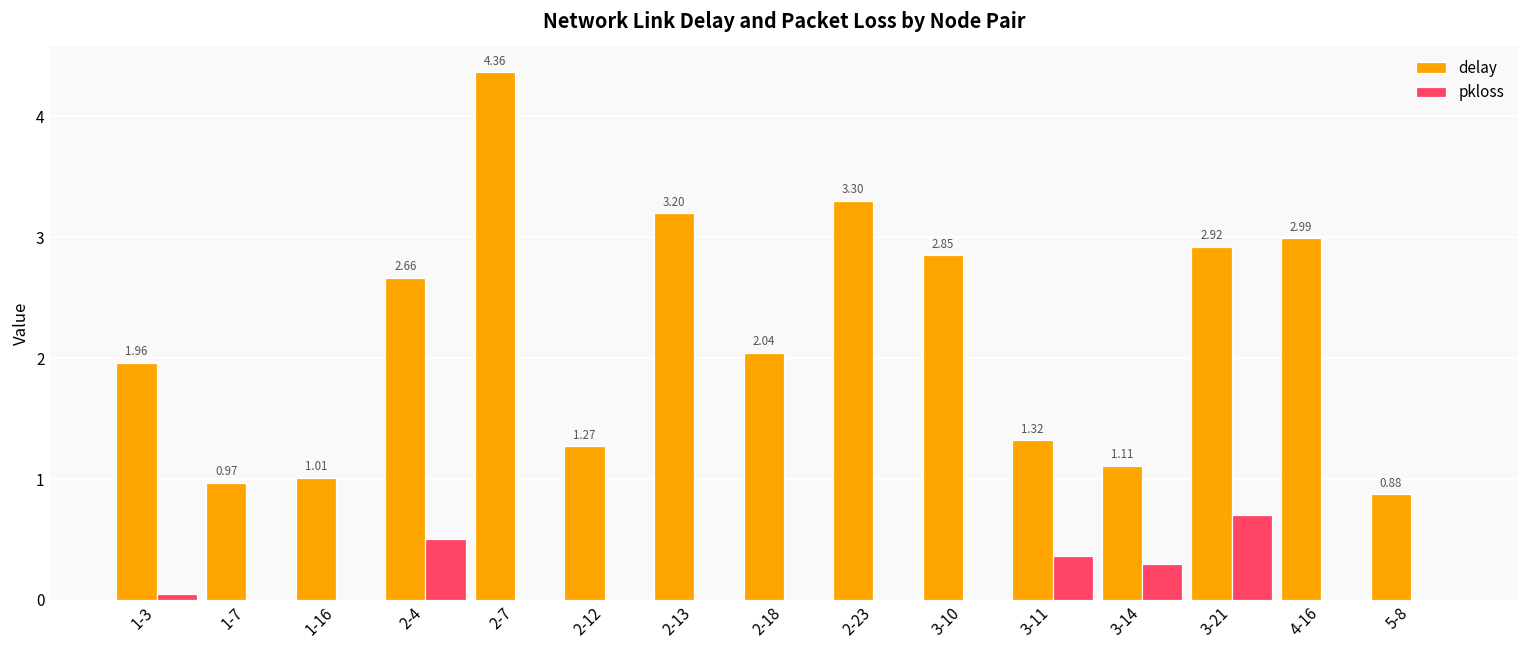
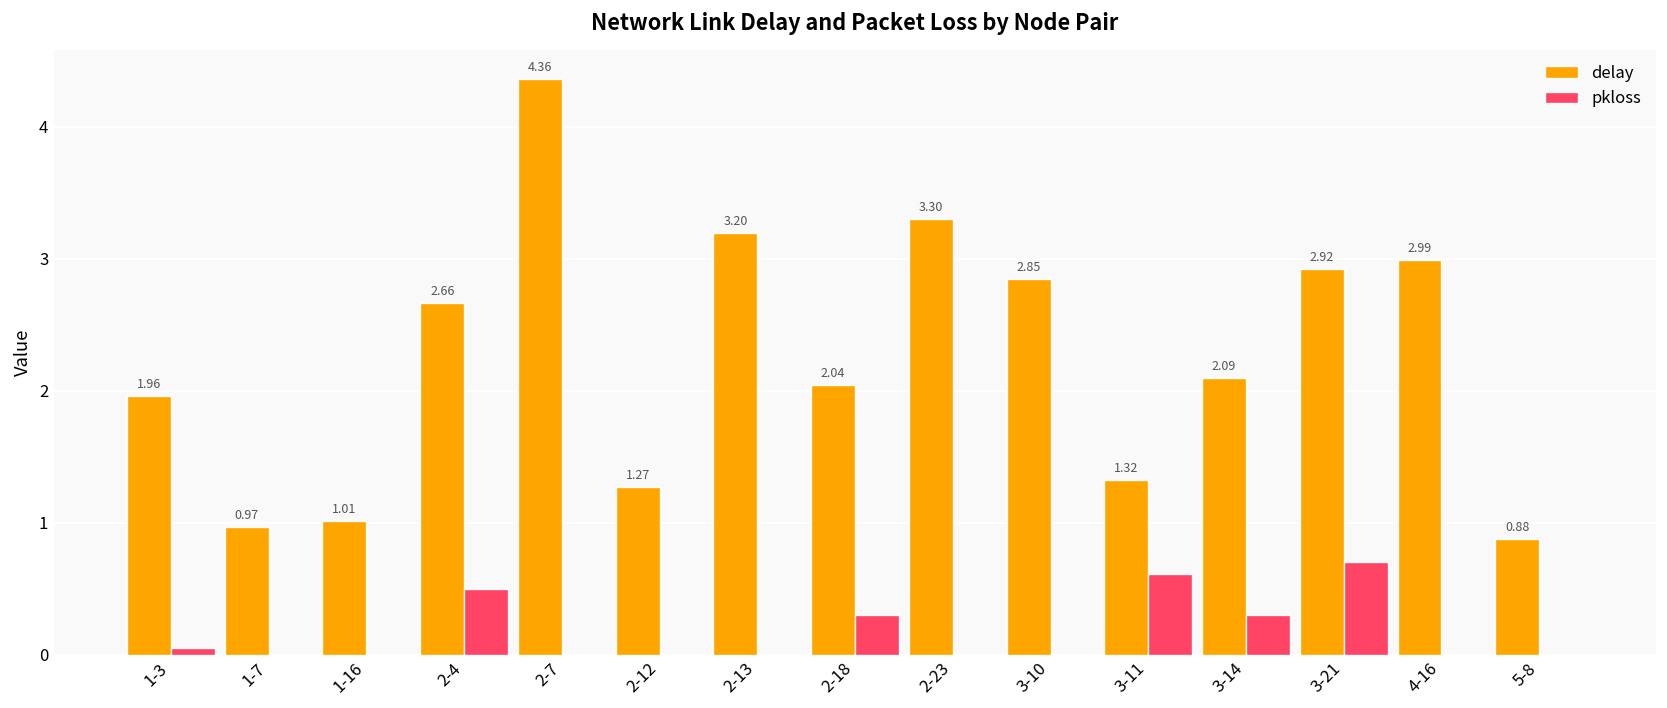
  {
    "delay": {
      "1-3": 1.96,
      "1-7": 0.97,
      "1-16": 1.01,
      "2-4": 2.66,
      "2-7": 4.36,
      "2-12": 1.27,
      "2-13": 3.20,
      "2-18": 2.04,
      "2-23": 3.30,
      "3-10": 2.85,
      "3-11": 1.32,
-     "3-14": 1.11,
+     "3-14": 2.09,
      "3-21": 2.92,
      "4-16": 2.99,
      "5-8": 0.88
    },
    "pkloss": {
      "1-3": 0.05,
      "1-7": 0.00,
      "1-16": 0.00,
      "2-4": 0.50,
      "2-7": 0.00,
      "2-12": 0.00,
      "2-13": 0.00,
-     "2-18": 0.0,
+     "2-18": 0.3,
      "2-23": 0.00,
      "3-10": 0.00,
-     "3-11": 0.36,
+     "3-11": 0.61,
      "3-14": 0.30,
      "3-21": 0.70,
      "4-16": 0.00,
      "5-8": 0.00
    }
  }
